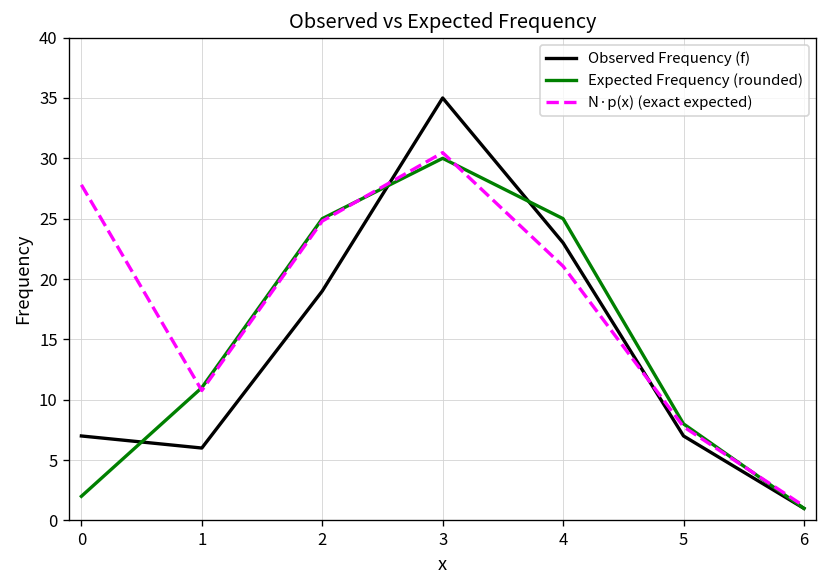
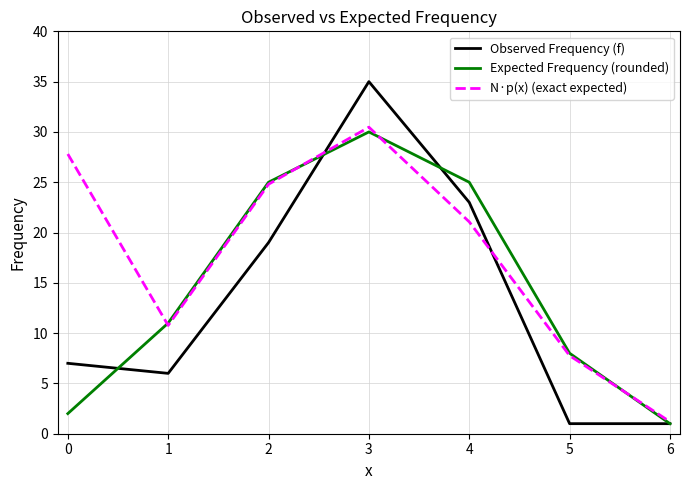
  {
    "Observed Frequency (f)": {
      "0": 7,
      "1": 6,
      "2": 19,
      "3": 35,
      "4": 23,
-     "5": 7
+     "5": 1
    },
    "Expected Frequency (rounded)": {
      "0": 2,
      "3": 30,
      "4": 25
    },
    "N·p(x) (exact expected)": {
      "0": 28,
      "3": 30.5,
      "4": 21
    }
  }
